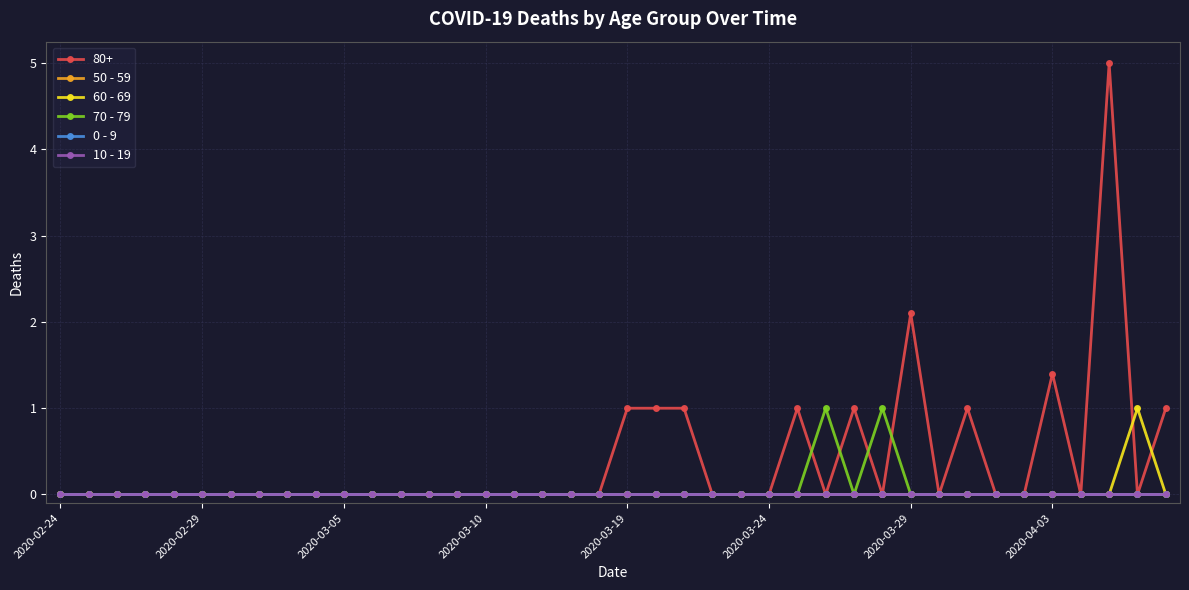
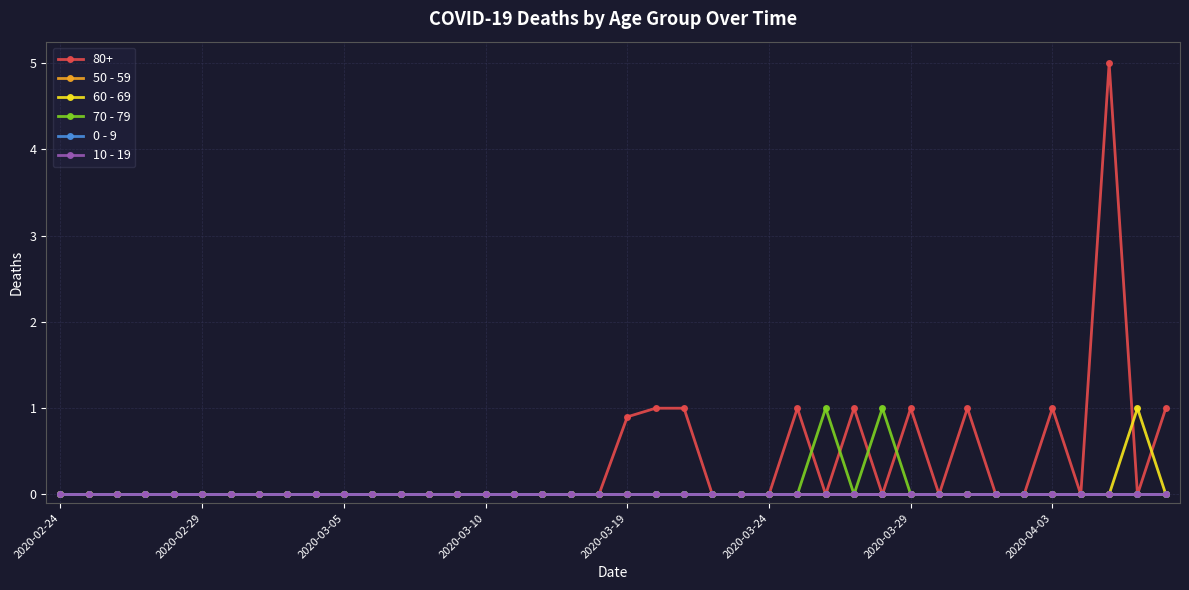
  {
    "80+": {
-     "2020-03-19": 1.0,
-     "2020-03-29": 2.1,
-     "2020-04-03": 1.4
+     "2020-03-19": 0.9,
+     "2020-03-29": 1.0,
+     "2020-04-03": 1.0
    }
  }
